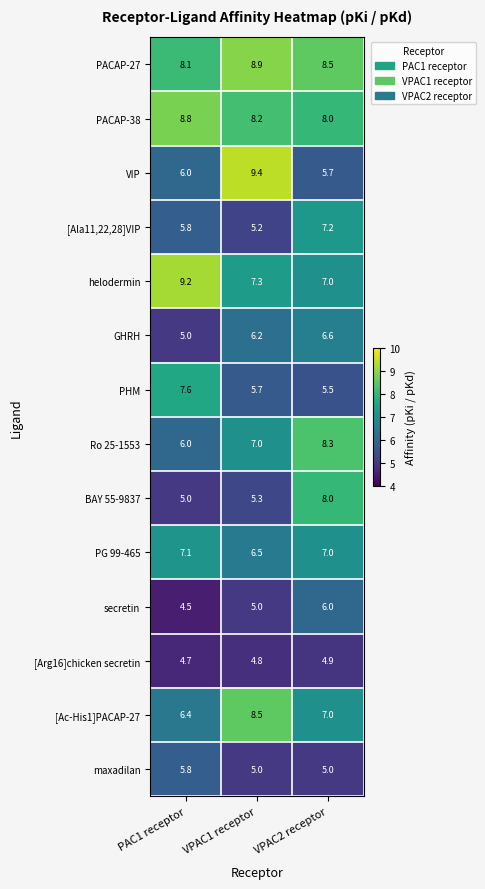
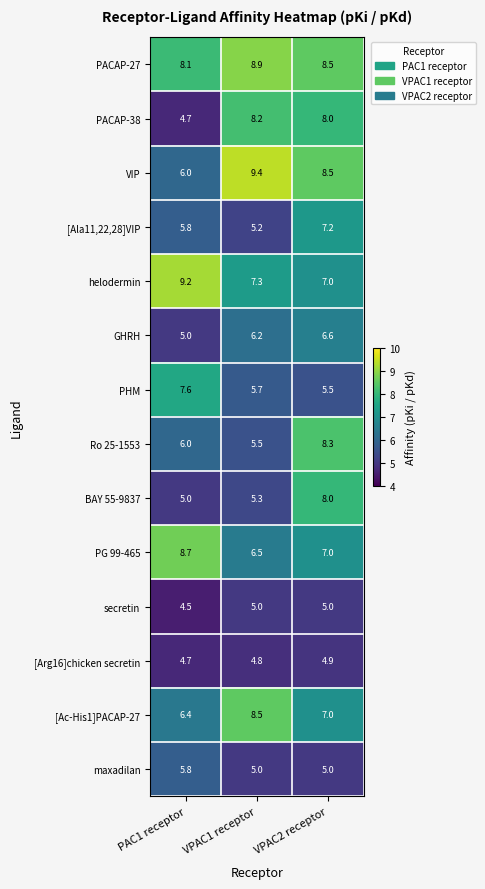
  {
    "PACAP-27": {
      "PAC1 receptor": 8.1,
      "VPAC1 receptor": 8.9,
      "VPAC2 receptor": 8.5
    },
    "PACAP-38": {
-     "PAC1 receptor": 8.8,
+     "PAC1 receptor": 4.7,
      "VPAC1 receptor": 8.2,
      "VPAC2 receptor": 8.0
    },
    "VIP": {
      "PAC1 receptor": 6.0,
      "VPAC1 receptor": 9.4,
-     "VPAC2 receptor": 5.7
+     "VPAC2 receptor": 8.5
    },
    "[Ala11,22,28]VIP": {
      "PAC1 receptor": 5.8,
      "VPAC1 receptor": 5.2,
      "VPAC2 receptor": 7.2
    },
    "helodermin": {
      "PAC1 receptor": 9.2,
      "VPAC1 receptor": 7.3,
      "VPAC2 receptor": 7.0
    },
    "GHRH": {
      "PAC1 receptor": 5.0,
      "VPAC1 receptor": 6.2,
      "VPAC2 receptor": 6.6
    },
    "PHM": {
      "PAC1 receptor": 7.6,
      "VPAC1 receptor": 5.7,
      "VPAC2 receptor": 5.5
    },
    "Ro 25-1553": {
      "PAC1 receptor": 6.0,
-     "VPAC1 receptor": 7.0,
+     "VPAC1 receptor": 5.5,
      "VPAC2 receptor": 8.3
    },
    "BAY 55-9837": {
      "PAC1 receptor": 5.0,
      "VPAC1 receptor": 5.3,
      "VPAC2 receptor": 8.0
    },
    "PG 99-465": {
-     "PAC1 receptor": 7.1,
+     "PAC1 receptor": 8.7,
      "VPAC1 receptor": 6.5,
      "VPAC2 receptor": 7.0
    },
    "secretin": {
      "PAC1 receptor": 4.5,
      "VPAC1 receptor": 5.0,
-     "VPAC2 receptor": 6.0
+     "VPAC2 receptor": 5.0
    },
    "[Arg16]chicken secretin": {
      "PAC1 receptor": 4.7,
      "VPAC1 receptor": 4.8,
      "VPAC2 receptor": 4.9
    },
    "[Ac-His1]PACAP-27": {
      "PAC1 receptor": 6.4,
      "VPAC1 receptor": 8.5,
      "VPAC2 receptor": 7.0
    },
    "maxadilan": {
      "PAC1 receptor": 5.8,
      "VPAC1 receptor": 5.0,
      "VPAC2 receptor": 5.0
    }
  }
